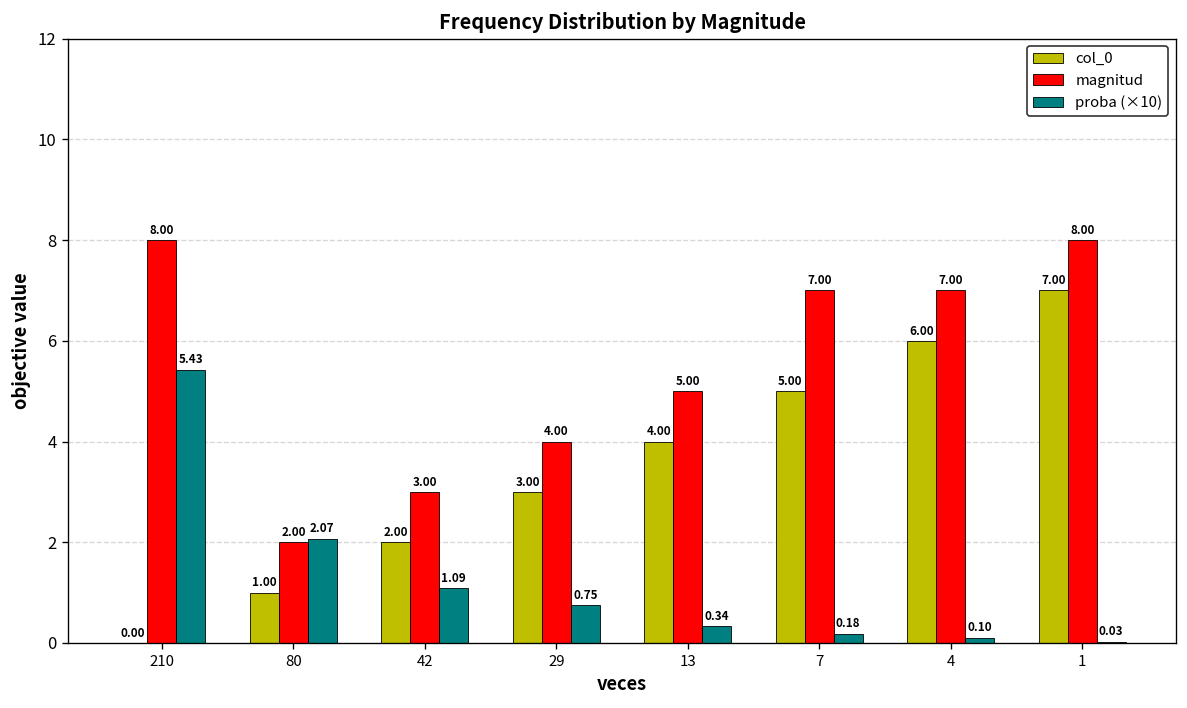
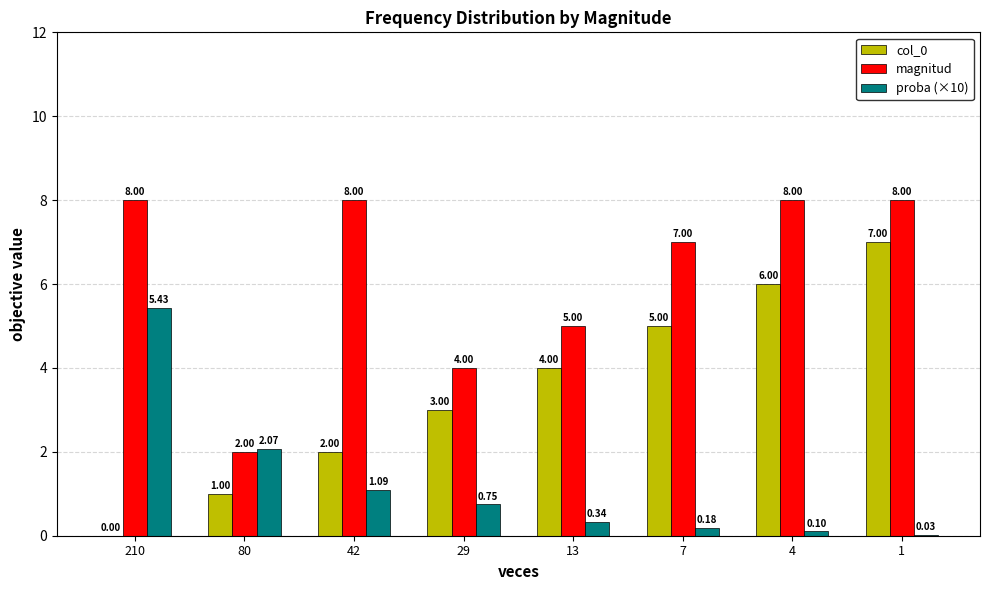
  {
    "col_0": {
      "210": 0.00,
      "80": 1.00,
      "42": 2.00,
      "29": 3.00,
      "13": 4.00,
      "7": 5.00,
      "4": 6.00,
      "1": 7.00
    },
    "magnitud": {
      "210": 8.00,
      "80": 2.00,
-     "42": 3.00,
+     "42": 8.00,
      "29": 4.00,
      "13": 5.00,
      "7": 7.00,
-     "4": 7.00,
+     "4": 8.00,
      "1": 8.00
    },
    "proba (×10)": {
      "210": 5.43,
      "80": 2.07,
      "42": 1.09,
      "29": 0.75,
      "13": 0.34,
      "7": 0.18,
      "4": 0.10,
      "1": 0.03
    }
  }
